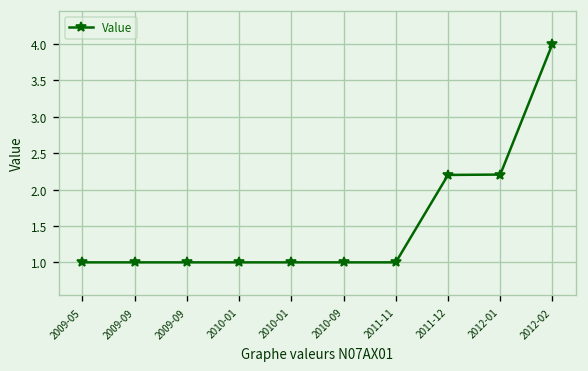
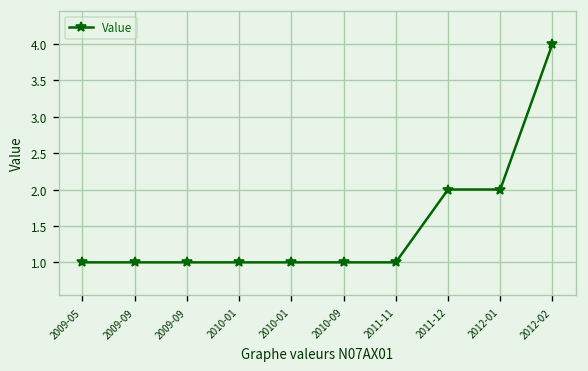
  {
    "2009-05": 1.0,
    "2010-09": 1.0,
    "2011-11": 1.0,
-   "2011-12": 2.2,
-   "2012-01": 2.2,
+   "2011-12": 2.0,
+   "2012-01": 2.0,
    "2012-02": 4.0
  }
